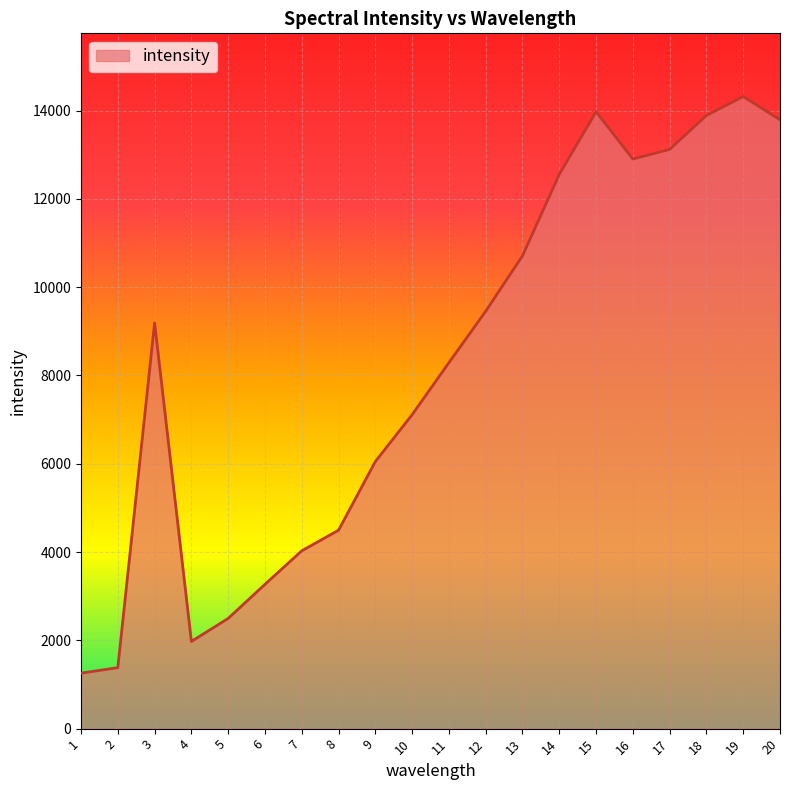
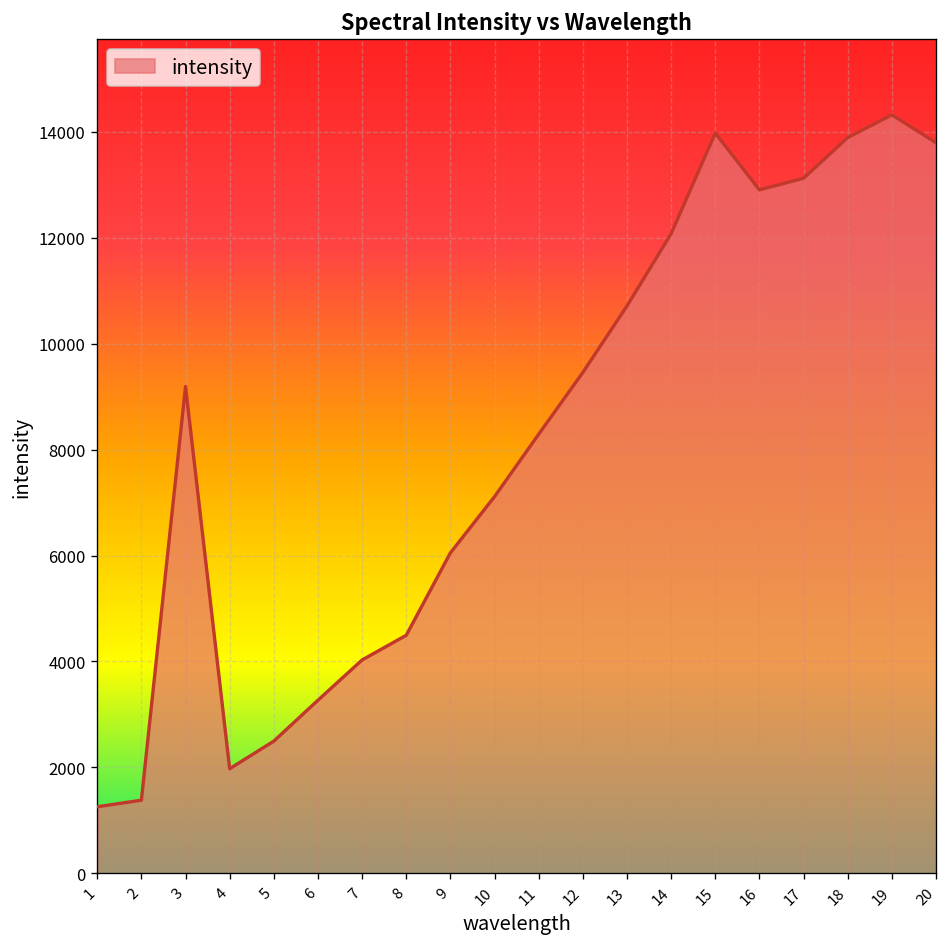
  {
    "1": 1300,
    "2": 1400,
    "3": 9200,
    "4": 2000,
    "5": 2500,
    "6": 3300,
    "7": 4000,
    "8": 4500,
    "9": 6100,
    "10": 7100,
    "11": 8300,
    "12": 9500,
    "13": 10700,
-   "14": 12600,
+   "14": 12100,
    "15": 14000,
    "16": 12900,
    "17": 13100,
    "18": 13900,
    "19": 14300,
    "20": 13800
  }
